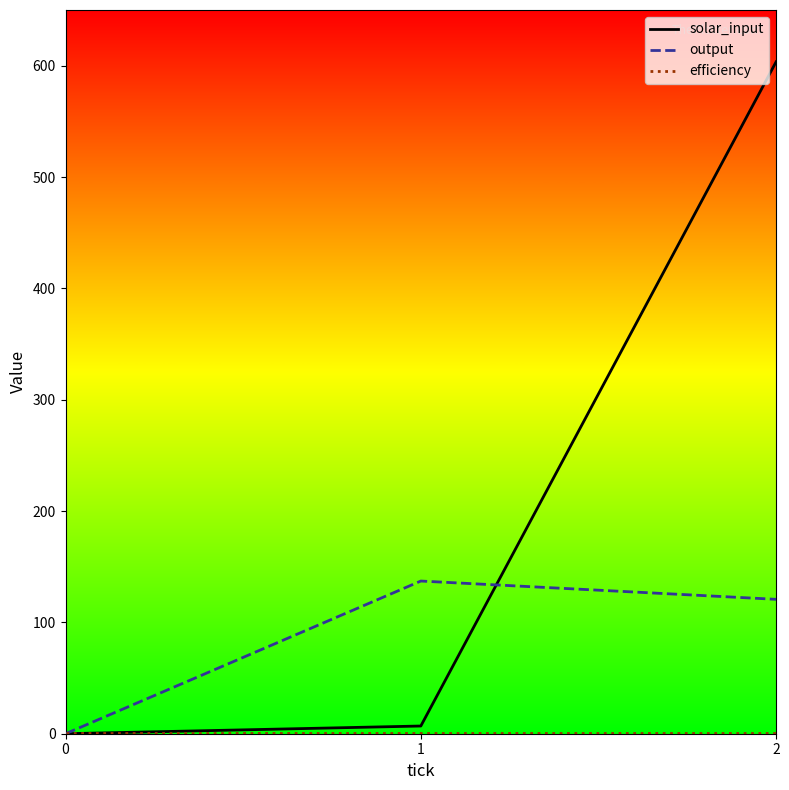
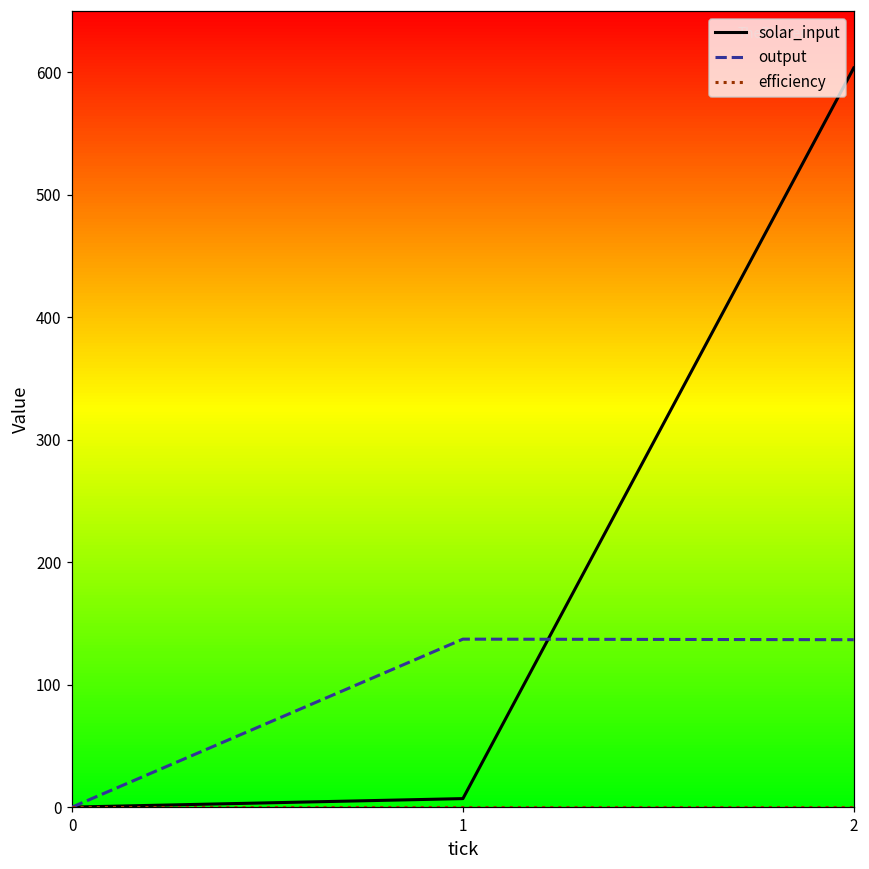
  {
    "solar_input": {
      "1": 7,
      "2": 603
    },
    "output": {
      "1": 137,
-     "2": 121
+     "2": 137
    },
    "efficiency": {
      "1": 0,
      "2": 0
    }
  }
